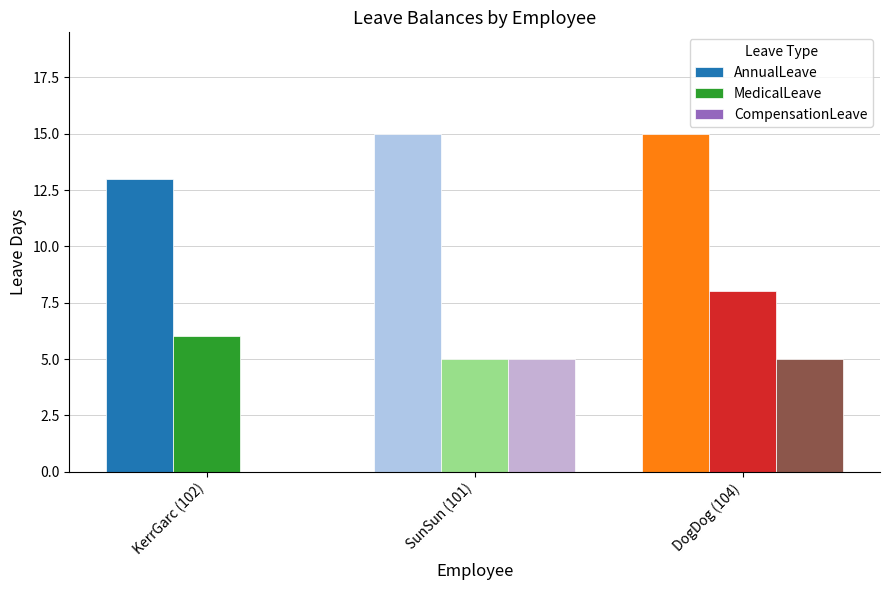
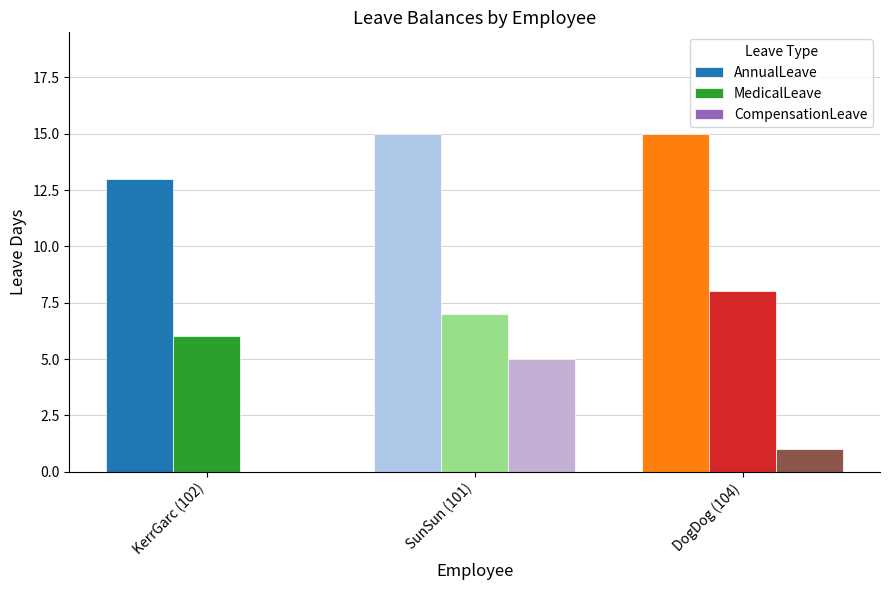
  {
    "AnnualLeave": {
      "KerrGarc (102)": 13,
      "SunSun (101)": 15,
      "DogDog (104)": 15
    },
    "MedicalLeave": {
      "KerrGarc (102)": 6,
-     "SunSun (101)": 5,
+     "SunSun (101)": 7,
      "DogDog (104)": 8
    },
    "CompensationLeave": {
      "KerrGarc (102)": 0,
      "SunSun (101)": 5,
-     "DogDog (104)": 5
+     "DogDog (104)": 1
    }
  }
